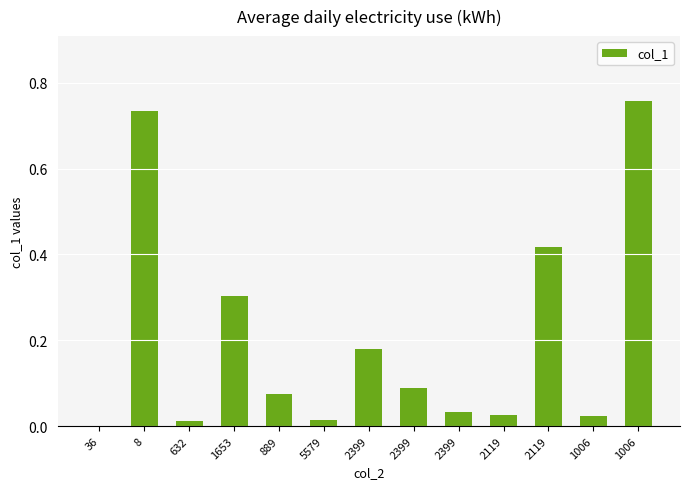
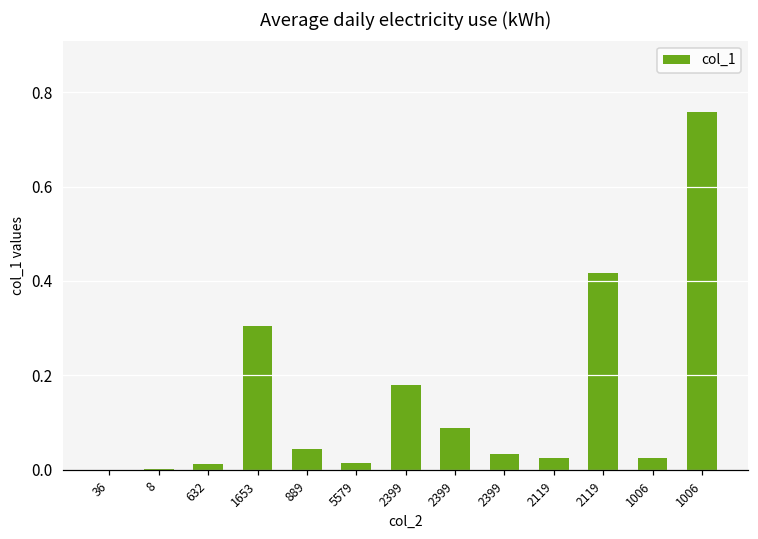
  {
    "36": 0.00,
-   "8": 0.73,
+   "8": 0.00,
    "632": 0.01,
    "1653": 0.30,
-   "889": 0.07,
+   "889": 0.04,
    "5579": 0.02
  }
